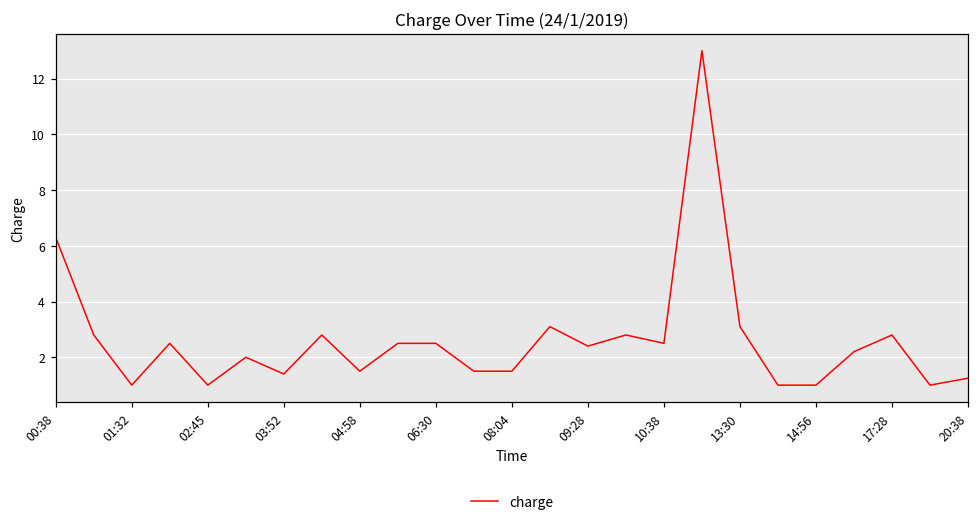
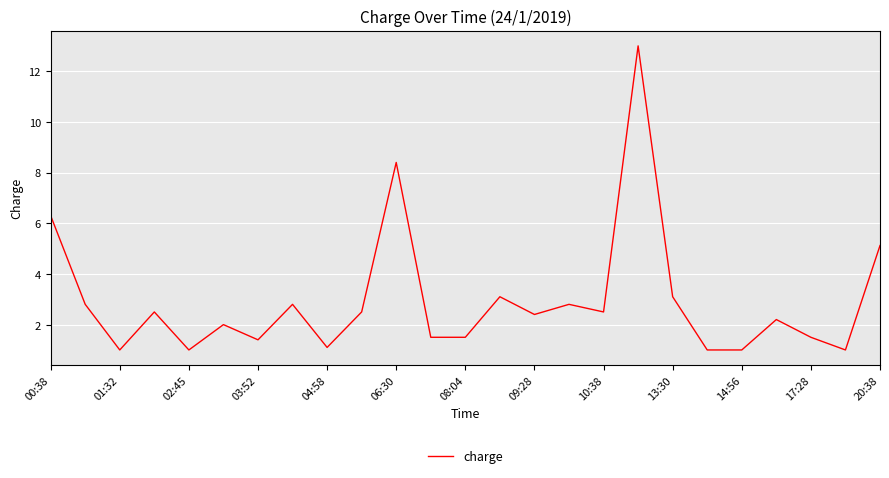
  {
    "00:38": 6.3,
    "01:32": 1.0,
    "02:45": 1.0,
    "03:52": 1.4,
-   "04:58": 1.5,
-   "06:30": 2.5,
+   "04:58": 1.1,
+   "06:30": 8.4,
    "08:04": 1.5,
    "09:28": 2.4,
    "10:38": 2.5,
    "13:30": 3.1,
    "14:56": 1.0,
-   "17:28": 2.8,
-   "20:38": 1.3
+   "17:28": 1.5,
+   "20:38": 5.1
  }
